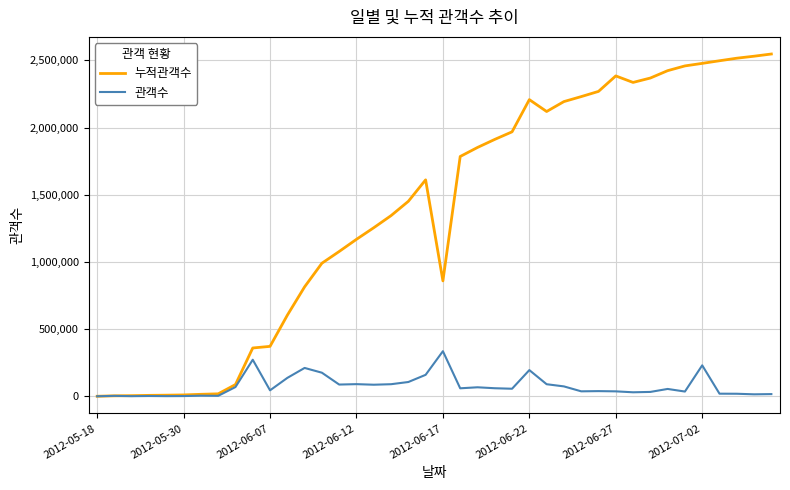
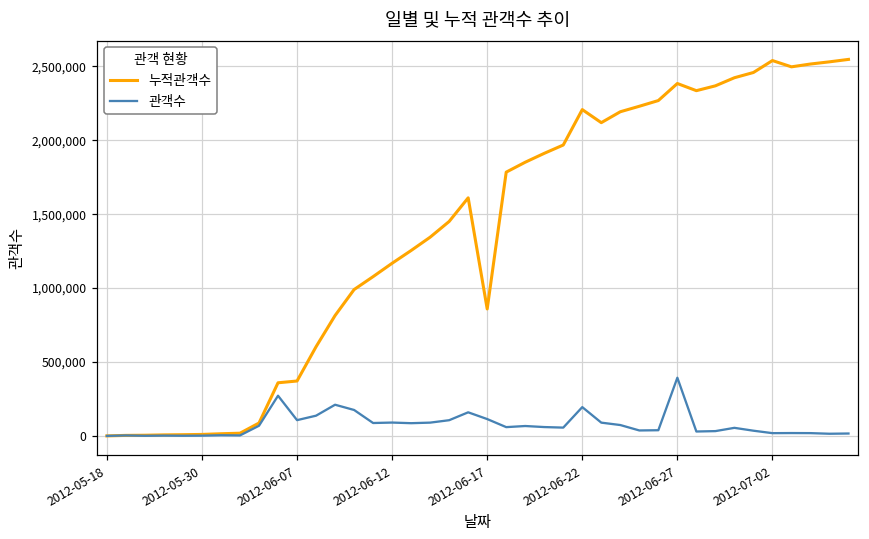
  {
    "누적관객수": {
      "2012-06-07": "370,000",
      "2012-06-12": "1,170,000",
      "2012-06-17": "860,000",
      "2012-06-22": "2,210,000",
      "2012-06-27": "2,380,000",
-     "2012-07-02": "2,480,000"
+     "2012-07-02": "2,540,000"
    },
    "관객수": {
-     "2012-06-07": "40,000",
+     "2012-06-07": "110,000",
      "2012-06-12": "90,000",
-     "2012-06-17": "340,000",
+     "2012-06-17": "110,000",
      "2012-06-22": "200,000",
-     "2012-06-27": "40,000",
-     "2012-07-02": "230,000"
+     "2012-06-27": "390,000",
+     "2012-07-02": "20,000"
    }
  }
